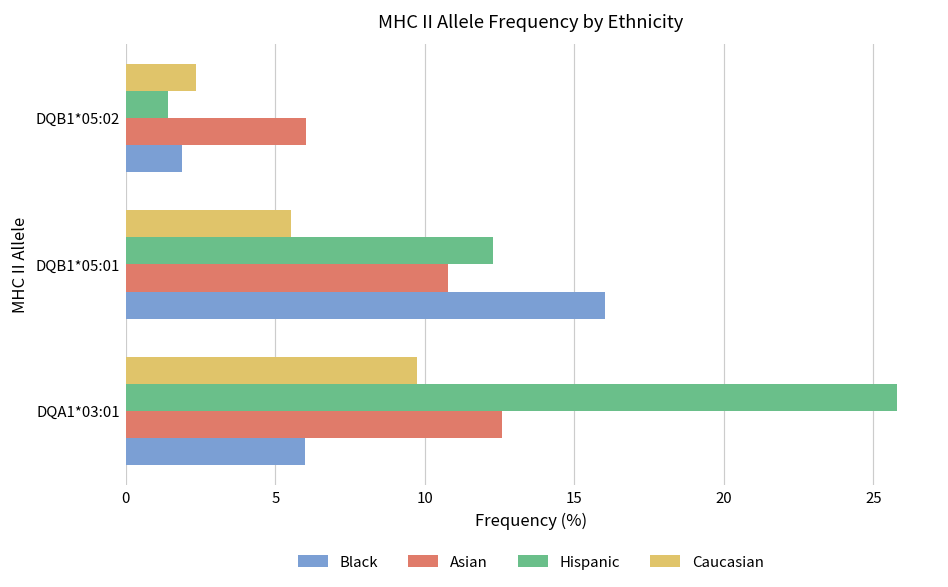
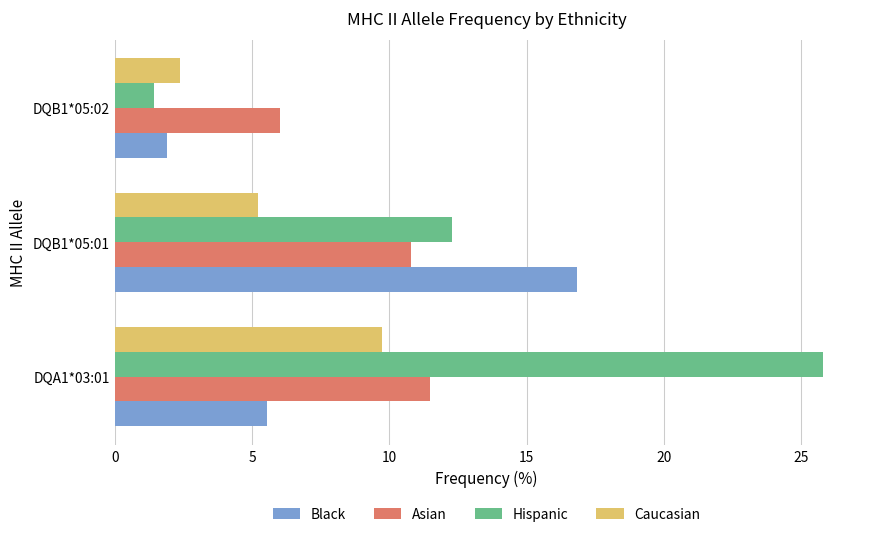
  {
    "Black": {
      "DQB1*05:02": 1.9,
-     "DQB1*05:01": 16.0,
-     "DQA1*03:01": 6.0
+     "DQB1*05:01": 16.9,
+     "DQA1*03:01": 5.5
    },
    "Asian": {
      "DQB1*05:02": 6.0,
      "DQB1*05:01": 10.8,
-     "DQA1*03:01": 12.6
+     "DQA1*03:01": 11.5
    },
    "Hispanic": {
      "DQB1*05:02": 1.4,
      "DQB1*05:01": 12.3,
      "DQA1*03:01": 25.8
    },
    "Caucasian": {
      "DQB1*05:02": 2.4,
-     "DQB1*05:01": 5.5,
+     "DQB1*05:01": 5.2,
      "DQA1*03:01": 9.7
    }
  }
